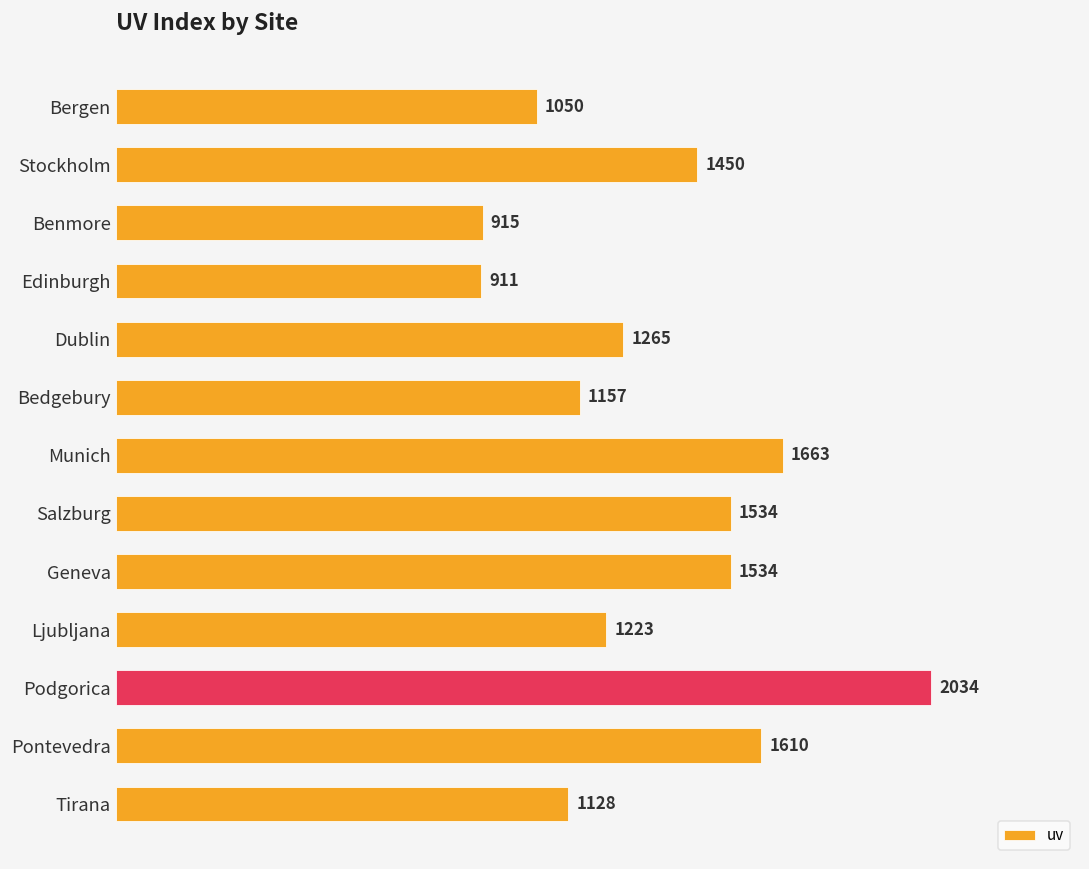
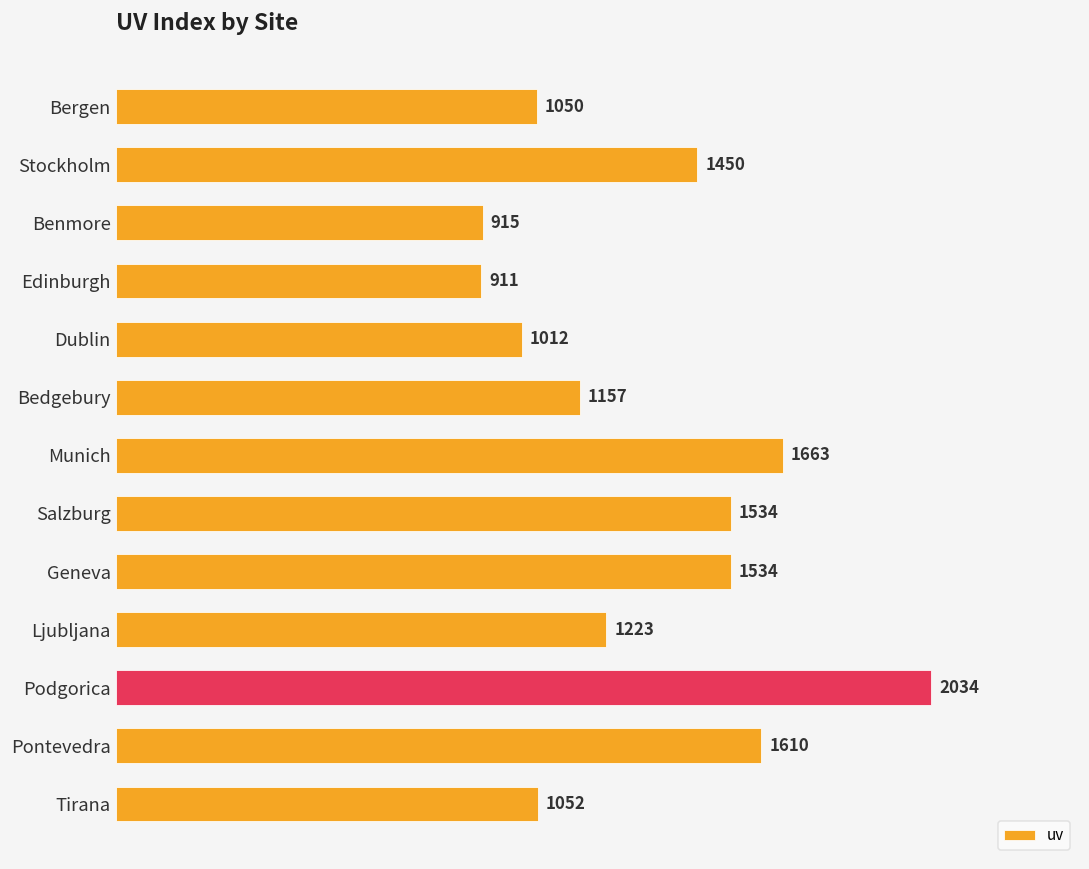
  {
    "Bergen": 1050,
    "Stockholm": 1450,
    "Benmore": 915,
    "Edinburgh": 911,
-   "Dublin": 1265,
+   "Dublin": 1012,
    "Bedgebury": 1157,
    "Munich": 1663,
    "Salzburg": 1534,
    "Geneva": 1534,
    "Ljubljana": 1223,
    "Podgorica": 2034,
    "Pontevedra": 1610,
-   "Tirana": 1128
+   "Tirana": 1052
  }
